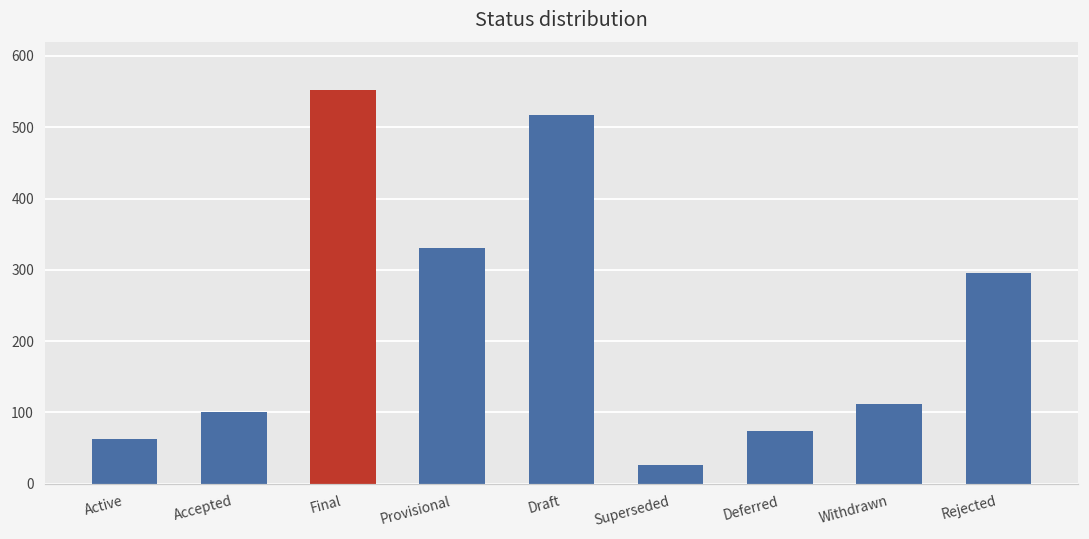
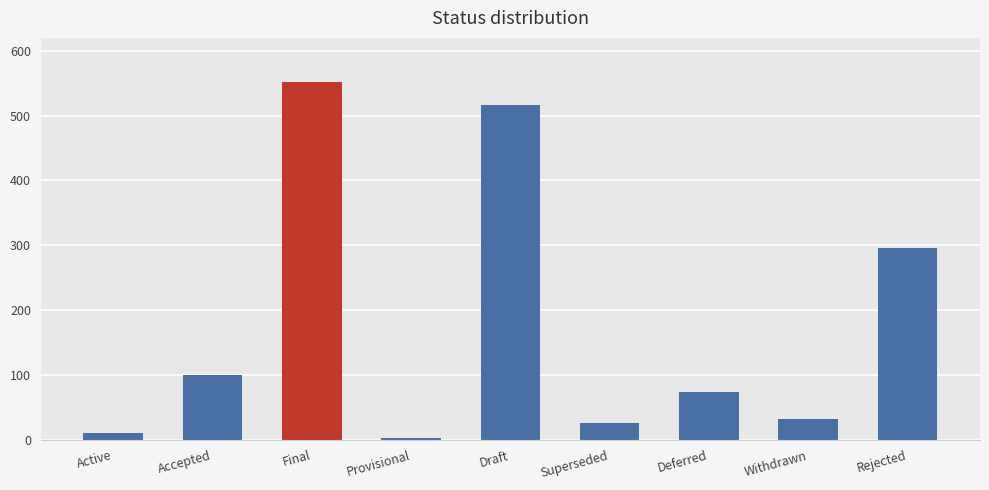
  {
-   "Active": 60,
+   "Active": 10,
    "Accepted": 100,
    "Final": 550,
-   "Provisional": 330,
+   "Provisional": 0,
    "Draft": 520,
    "Superseded": 30,
    "Deferred": 70,
-   "Withdrawn": 110,
+   "Withdrawn": 30,
    "Rejected": 300
  }
